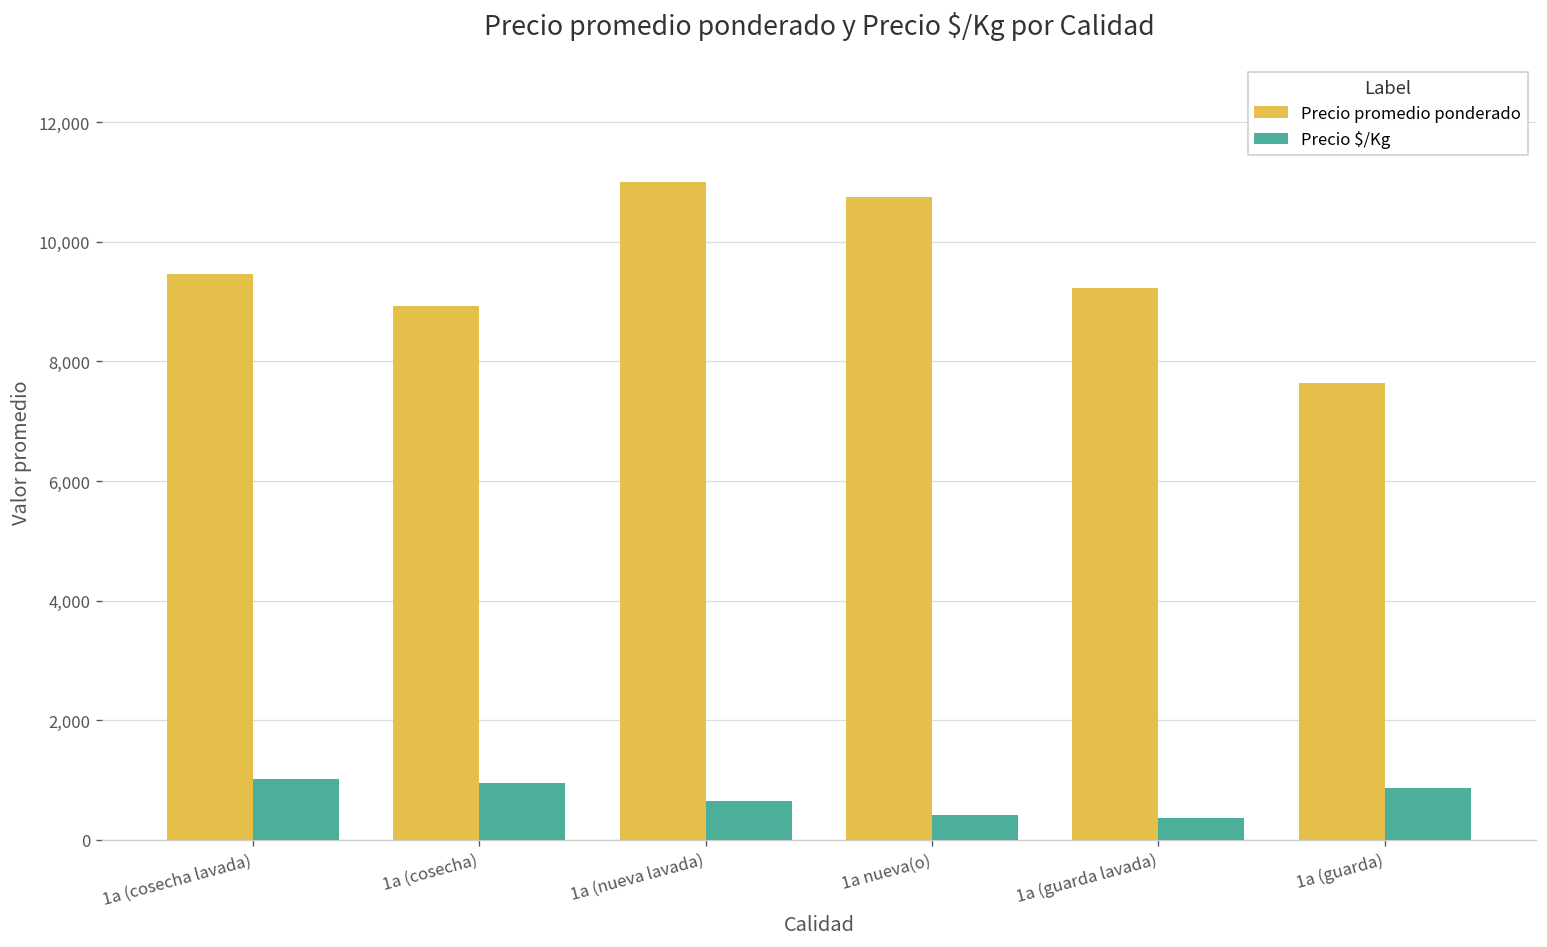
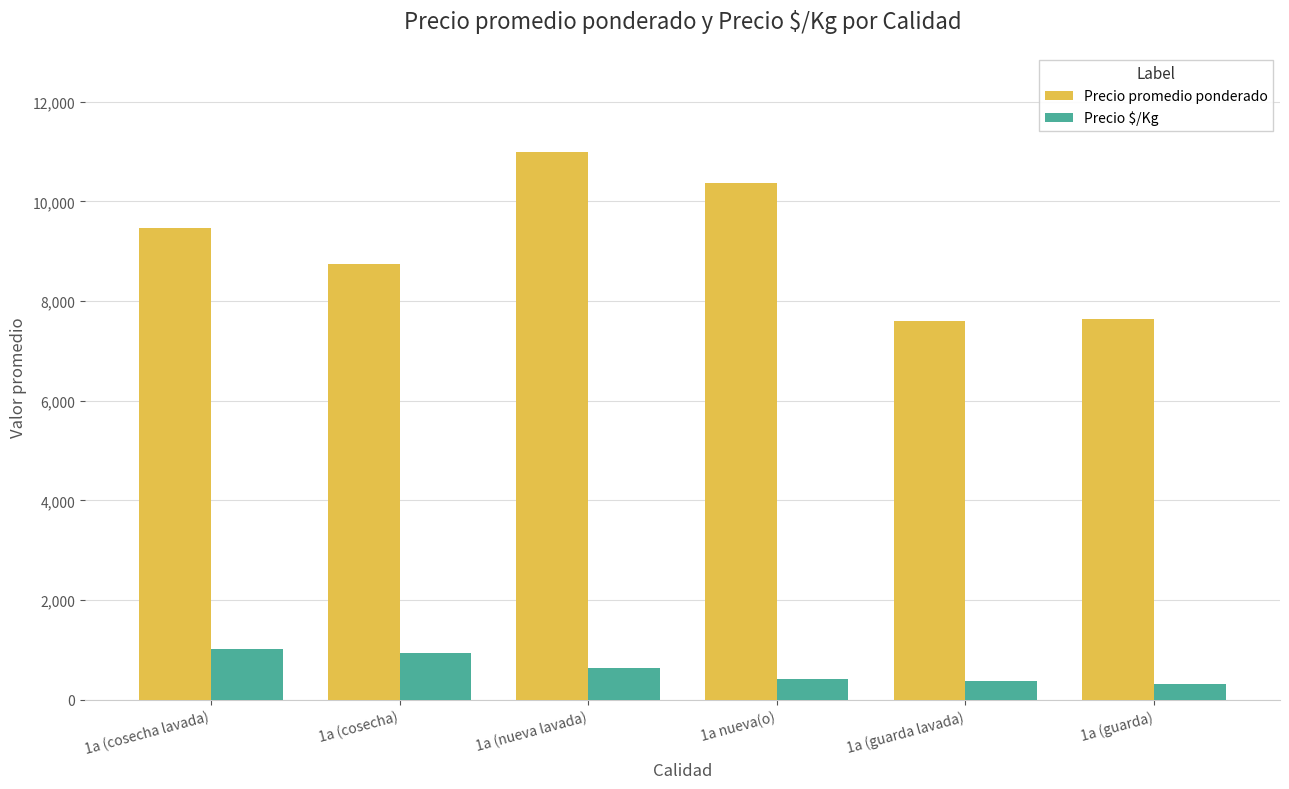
  {
    "Precio promedio ponderado": {
      "1a (cosecha lavada)": "9,500",
-     "1a (cosecha)": "8,900",
+     "1a (cosecha)": "8,700",
      "1a (nueva lavada)": "11,000",
-     "1a nueva(o)": "10,800",
-     "1a (guarda lavada)": "9,200",
+     "1a nueva(o)": "10,400",
+     "1a (guarda lavada)": "7,600",
      "1a (guarda)": "7,600"
    },
    "Precio $/Kg": {
      "1a (cosecha lavada)": "1,000",
      "1a (cosecha)": "900",
      "1a (nueva lavada)": "600",
      "1a nueva(o)": "400",
      "1a (guarda lavada)": "400",
-     "1a (guarda)": "900"
+     "1a (guarda)": "300"
    }
  }
